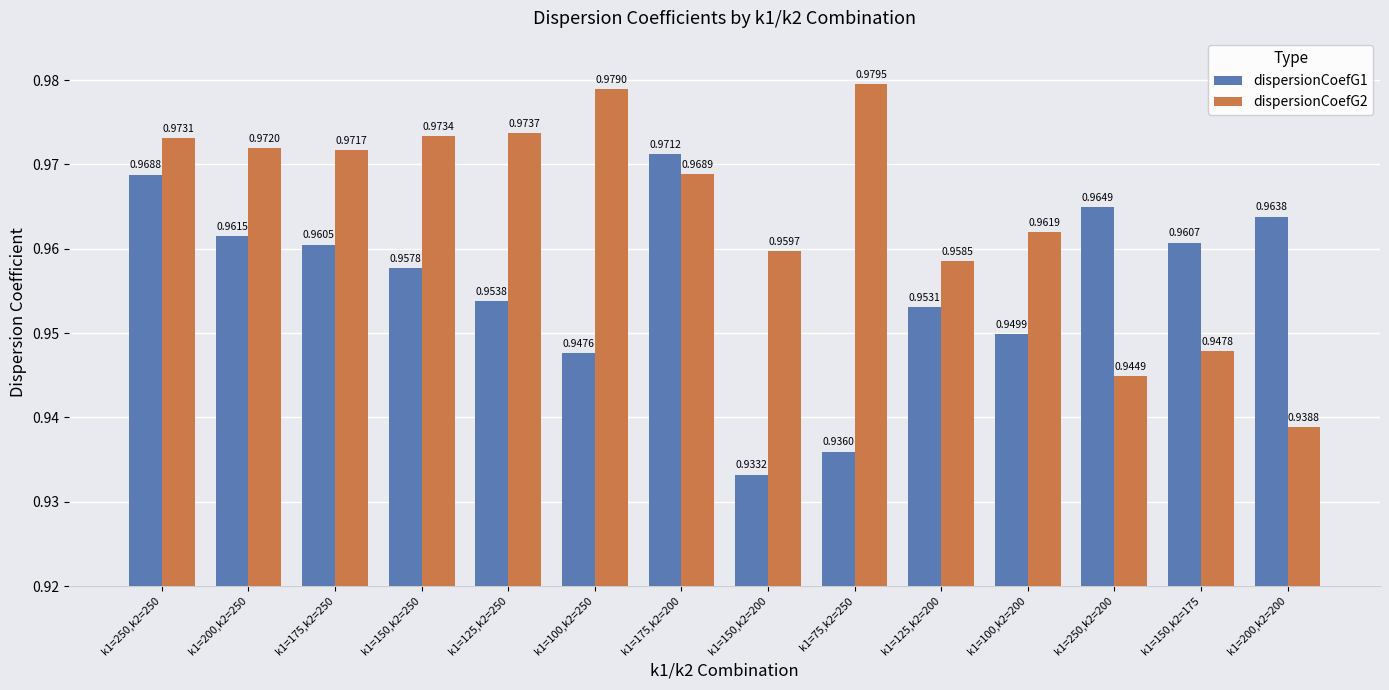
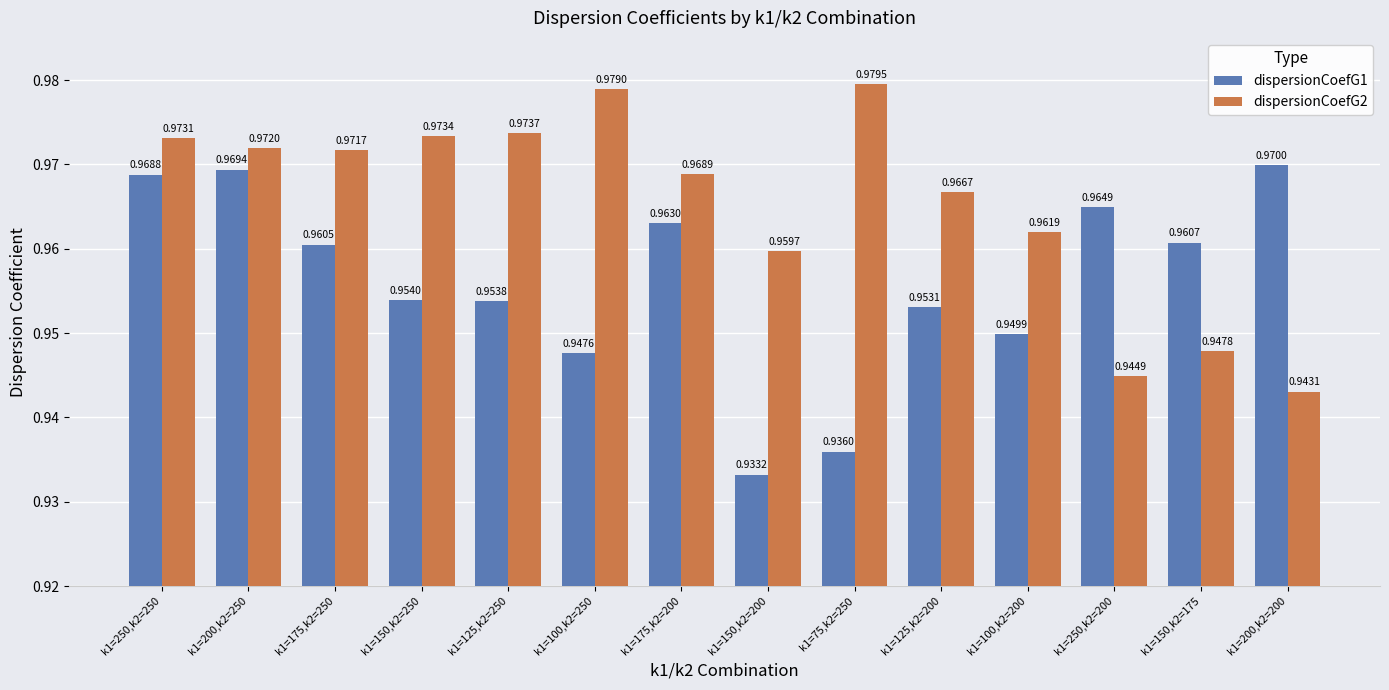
  {
    "dispersionCoefG1": {
      "k1=250,k2=250": 0.9688,
-     "k1=200,k2=250": 0.9615,
+     "k1=200,k2=250": 0.9694,
      "k1=175,k2=250": 0.9605,
-     "k1=150,k2=250": 0.9578,
+     "k1=150,k2=250": 0.9540,
      "k1=125,k2=250": 0.9538,
      "k1=100,k2=250": 0.9476,
-     "k1=175,k2=200": 0.9712,
+     "k1=175,k2=200": 0.9630,
      "k1=150,k2=200": 0.9332,
      "k1=75,k2=250": 0.9360,
      "k1=125,k2=200": 0.9531,
      "k1=100,k2=200": 0.9499,
      "k1=250,k2=200": 0.9649,
      "k1=150,k2=175": 0.9607,
-     "k1=200,k2=200": 0.9638
+     "k1=200,k2=200": 0.9700
    },
    "dispersionCoefG2": {
      "k1=250,k2=250": 0.9731,
      "k1=200,k2=250": 0.9720,
      "k1=175,k2=250": 0.9717,
      "k1=150,k2=250": 0.9734,
      "k1=125,k2=250": 0.9737,
      "k1=100,k2=250": 0.9790,
      "k1=175,k2=200": 0.9689,
      "k1=150,k2=200": 0.9597,
      "k1=75,k2=250": 0.9795,
-     "k1=125,k2=200": 0.9585,
+     "k1=125,k2=200": 0.9667,
      "k1=100,k2=200": 0.9619,
      "k1=250,k2=200": 0.9449,
      "k1=150,k2=175": 0.9478,
-     "k1=200,k2=200": 0.9388
+     "k1=200,k2=200": 0.9431
    }
  }
